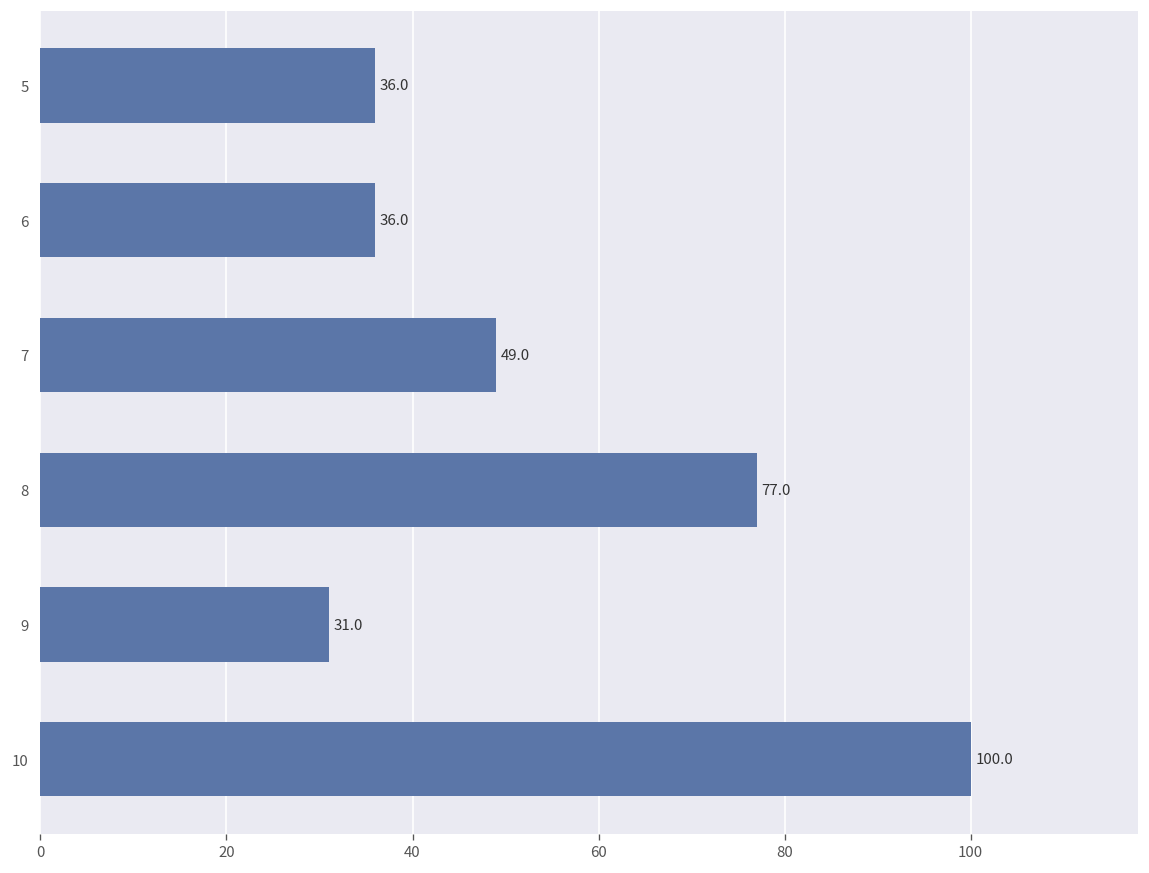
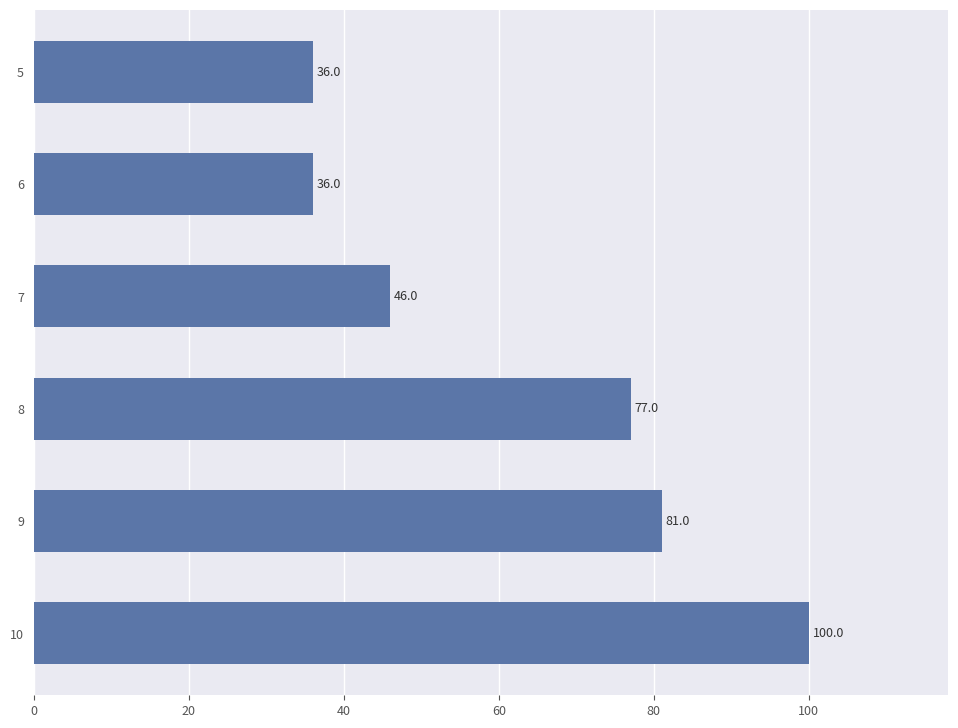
  {
    "5": 36.0,
    "6": 36.0,
-   "7": 49.0,
+   "7": 46.0,
    "8": 77.0,
-   "9": 31.0,
+   "9": 81.0,
    "10": 100.0
  }
